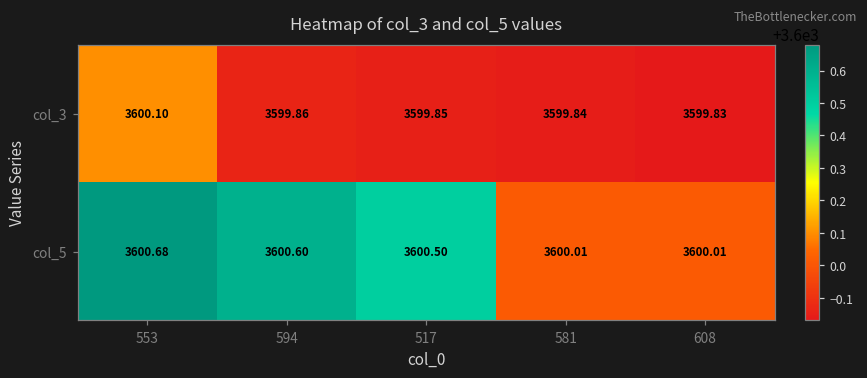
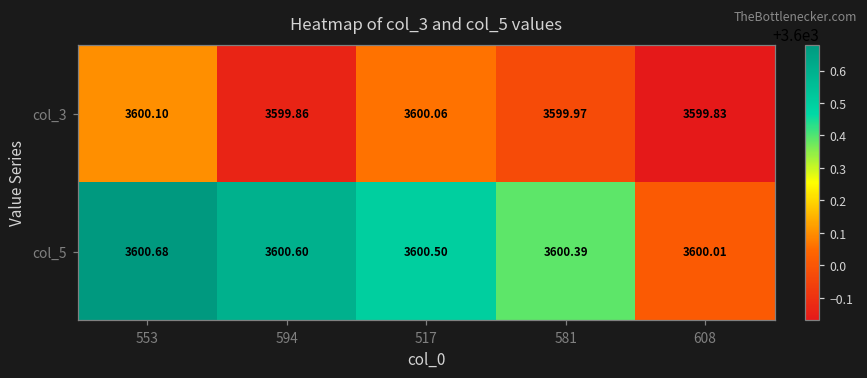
  {
    "col_3": {
      "553": 3600.10,
      "594": 3599.86,
-     "517": 3599.85,
-     "581": 3599.84,
+     "517": 3600.06,
+     "581": 3599.97,
      "608": 3599.83
    },
    "col_5": {
      "553": 3600.68,
      "594": 3600.60,
      "517": 3600.50,
-     "581": 3600.01,
+     "581": 3600.39,
      "608": 3600.01
    }
  }
